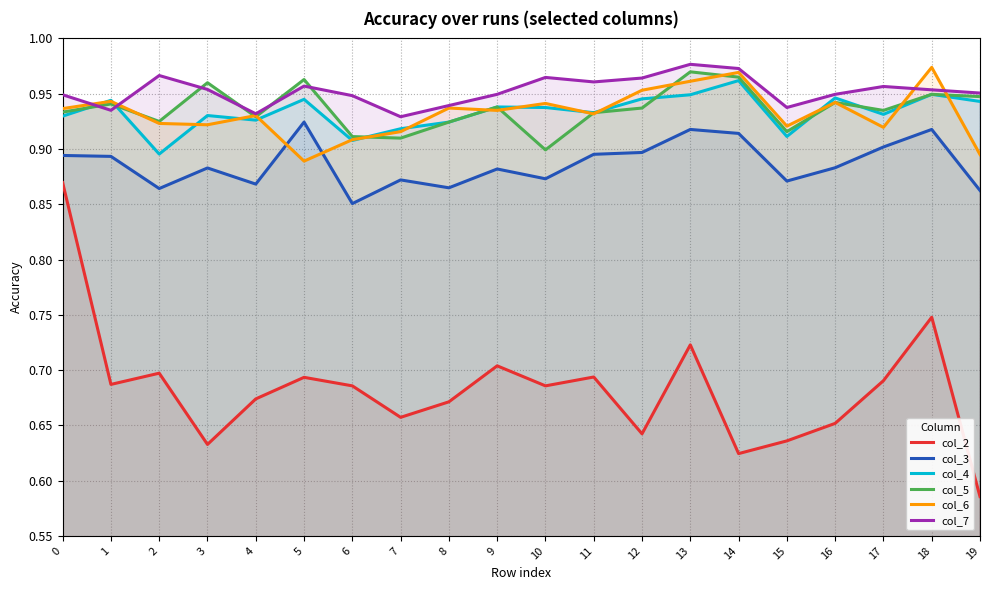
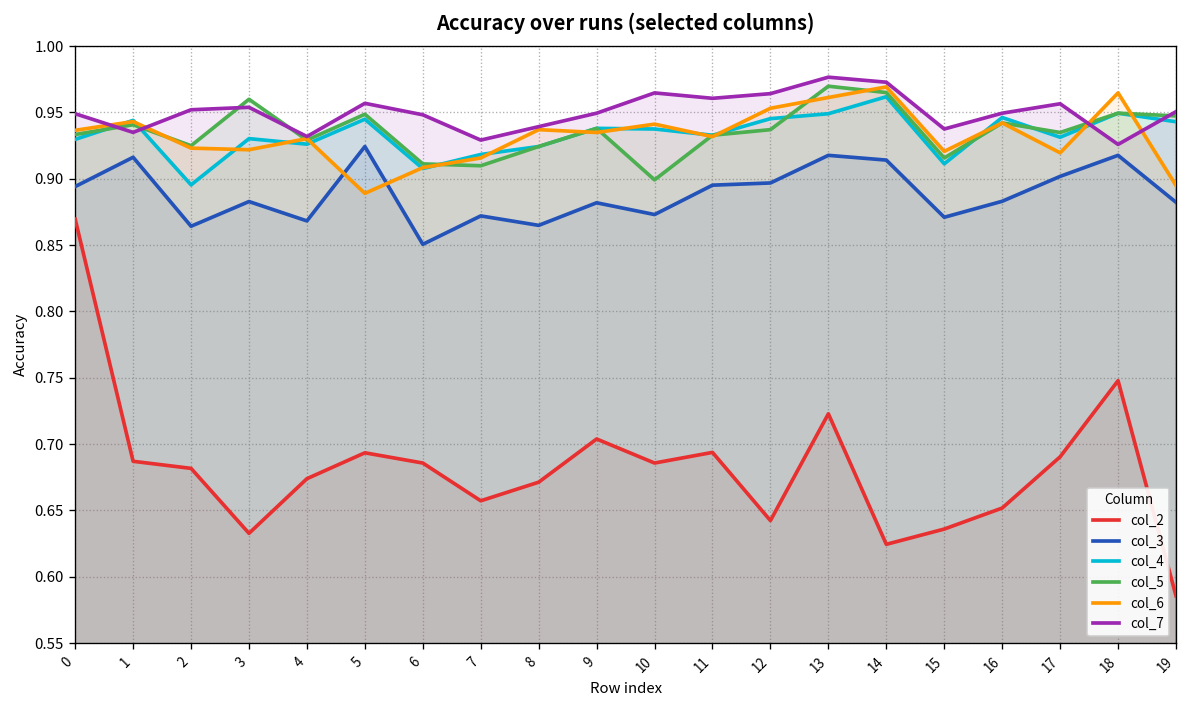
  {
    "col_2": {
      "0": 0.870,
      "1": 0.687,
-     "2": 0.697,
+     "2": 0.682,
      "3": 0.633,
      "4": 0.674,
      "5": 0.693,
      "6": 0.686,
      "7": 0.657,
      "8": 0.671,
      "9": 0.704,
      "10": 0.686,
      "11": 0.694,
      "12": 0.642,
      "13": 0.723,
      "14": 0.624,
      "15": 0.636,
      "16": 0.652,
      "17": 0.690,
      "18": 0.748,
      "19": 0.586
    },
    "col_3": {
      "0": 0.894,
-     "1": 0.893,
+     "1": 0.916,
      "2": 0.864,
      "3": 0.883,
      "4": 0.868,
      "5": 0.924,
      "6": 0.851,
      "7": 0.872,
      "8": 0.865,
      "9": 0.882,
      "10": 0.873,
      "11": 0.895,
      "12": 0.897,
      "13": 0.918,
      "14": 0.914,
      "15": 0.871,
      "16": 0.883,
      "17": 0.902,
      "18": 0.918,
-     "19": 0.862
+     "19": 0.882
    },
    "col_4": {
      "0": 0.930,
      "2": 0.895,
      "3": 0.930,
      "4": 0.926,
      "5": 0.945,
      "7": 0.918,
      "10": 0.938,
      "12": 0.945,
      "13": 0.949,
      "14": 0.962,
      "15": 0.911,
      "16": 0.946,
      "17": 0.931,
      "19": 0.943
    },
    "col_5": {
      "0": 0.933,
      "1": 0.941,
      "3": 0.960,
-     "5": 0.963,
+     "5": 0.949,
      "6": 0.911,
      "7": 0.910,
      "10": 0.899,
      "12": 0.937,
      "13": 0.970,
      "14": 0.965,
      "15": 0.916,
      "17": 0.935,
      "19": 0.947
    },
    "col_6": {
      "0": 0.937,
      "3": 0.922,
      "5": 0.889,
      "7": 0.916,
      "9": 0.935,
      "10": 0.941,
      "12": 0.953,
      "13": 0.961,
      "14": 0.969,
      "15": 0.921,
      "17": 0.920,
-     "18": 0.974,
+     "18": 0.965,
      "19": 0.895
    },
    "col_7": {
      "0": 0.949,
      "1": 0.935,
-     "2": 0.966,
+     "2": 0.952,
      "3": 0.954,
      "5": 0.957,
      "6": 0.948,
      "7": 0.929,
      "9": 0.949,
      "10": 0.965,
      "11": 0.961,
      "12": 0.964,
      "13": 0.977,
      "14": 0.973,
      "15": 0.938,
      "16": 0.949,
      "17": 0.957,
-     "18": 0.953,
+     "18": 0.926,
      "19": 0.951
    }
  }
